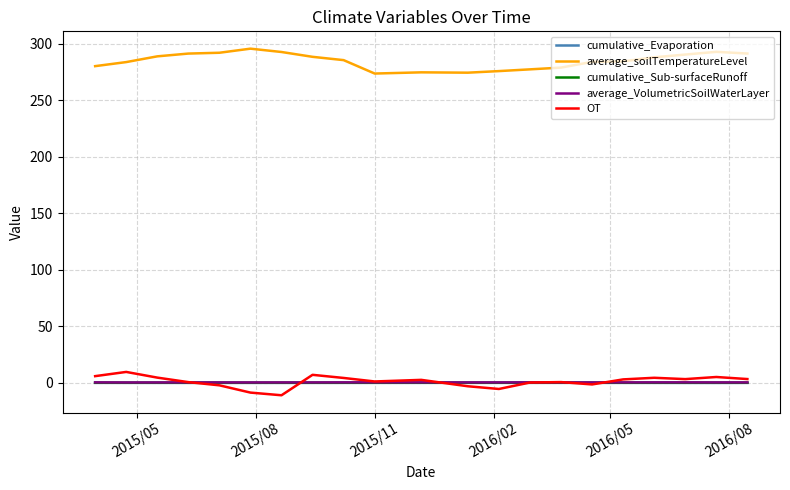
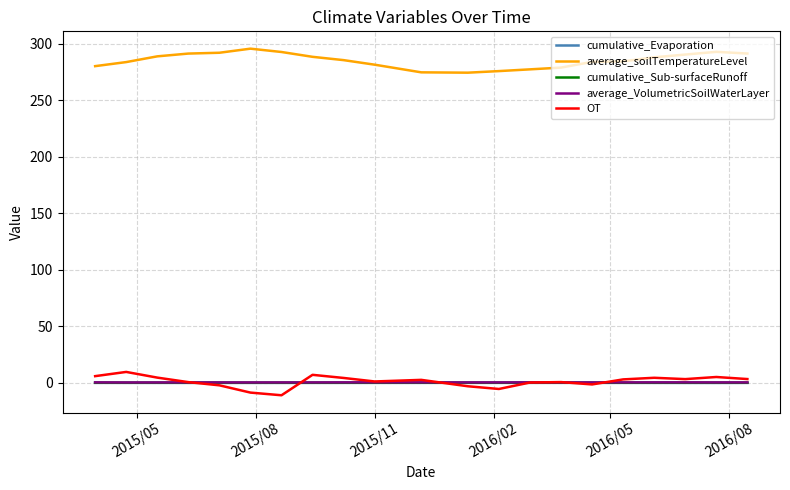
  {
    "average_soilTemperatureLevel": {
-     "2015/11": 274
+     "2015/11": 281
    }
  }
